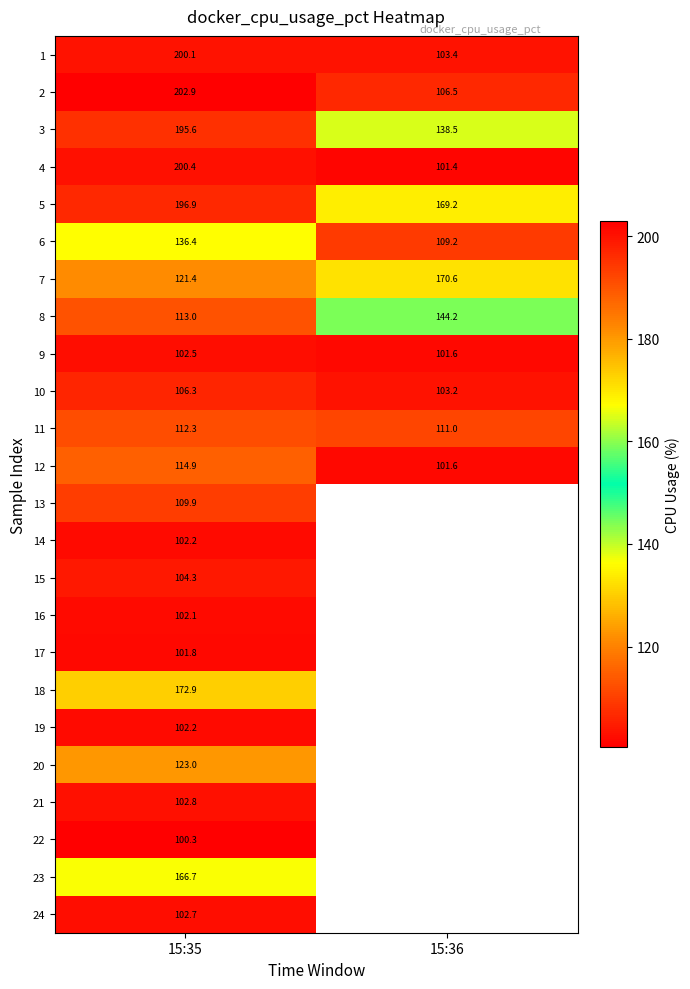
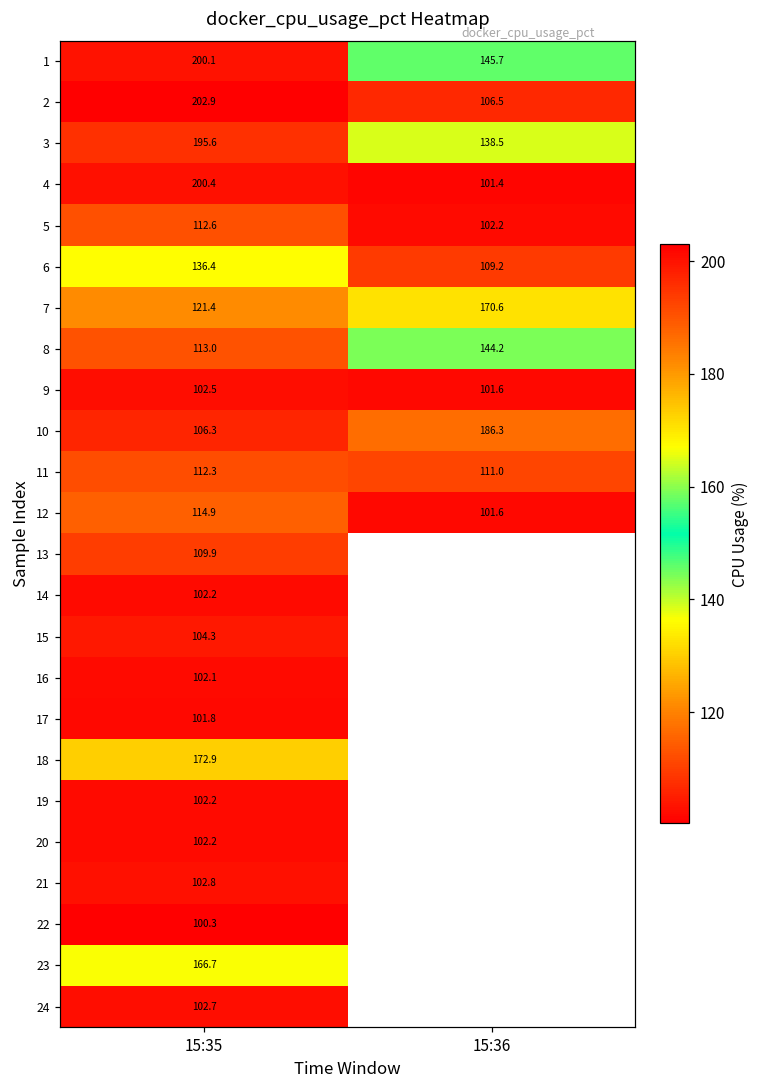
  {
    "1": {
      "15:35": 200.1,
-     "15:36": 103.4
+     "15:36": 145.7
    },
    "2": {
      "15:35": 202.9,
      "15:36": 106.5
    },
    "3": {
      "15:35": 195.6,
      "15:36": 138.5
    },
    "4": {
      "15:35": 200.4,
      "15:36": 101.4
    },
    "5": {
-     "15:35": 196.9,
-     "15:36": 169.2
+     "15:35": 112.6,
+     "15:36": 102.2
    },
    "6": {
      "15:35": 136.4,
      "15:36": 109.2
    },
    "7": {
      "15:35": 121.4,
      "15:36": 170.6
    },
    "8": {
      "15:35": 113.0,
      "15:36": 144.2
    },
    "9": {
      "15:35": 102.5,
      "15:36": 101.6
    },
    "10": {
      "15:35": 106.3,
-     "15:36": 103.2
+     "15:36": 186.3
    },
    "11": {
      "15:35": 112.3,
      "15:36": 111.0
    },
    "12": {
      "15:35": 114.9,
      "15:36": 101.6
    },
    "13": {
      "15:35": 109.9
    },
    "14": {
      "15:35": 102.2
    },
    "15": {
      "15:35": 104.3
    },
    "16": {
      "15:35": 102.1
    },
    "17": {
      "15:35": 101.8
    },
    "18": {
      "15:35": 172.9
    },
    "19": {
      "15:35": 102.2
    },
    "20": {
-     "15:35": 123.0
+     "15:35": 102.2
    },
    "21": {
      "15:35": 102.8
    },
    "22": {
      "15:35": 100.3
    },
    "23": {
      "15:35": 166.7
    },
    "24": {
      "15:35": 102.7
    }
  }
